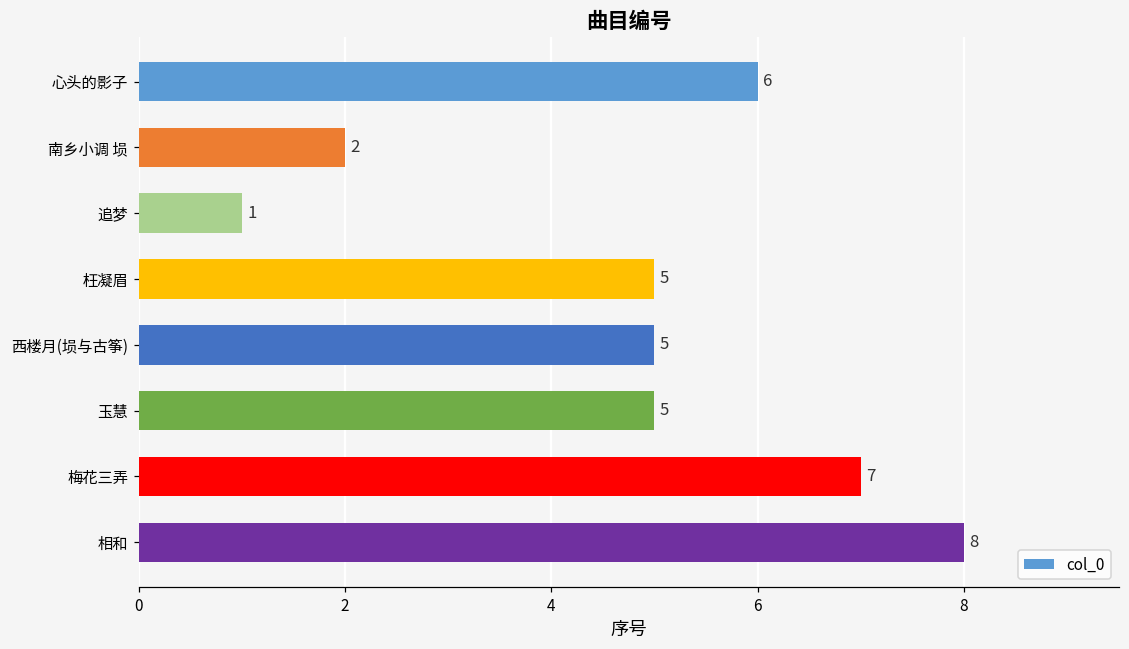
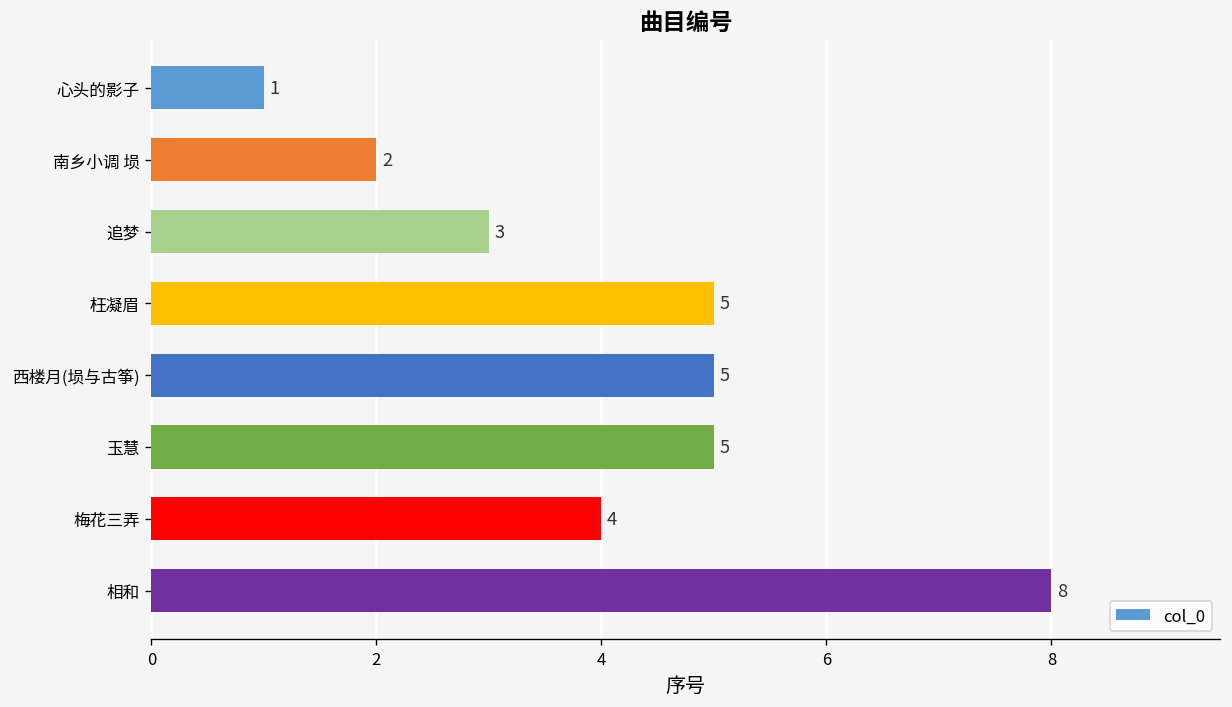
  {
-   "心头的影子": 6,
+   "心头的影子": 1,
    "南乡小调 埙": 2,
-   "追梦": 1,
+   "追梦": 3,
    "枉凝眉": 5,
    "西楼月(埙与古筝)": 5,
    "玉慧": 5,
-   "梅花三弄": 7,
+   "梅花三弄": 4,
    "相和": 8
  }
